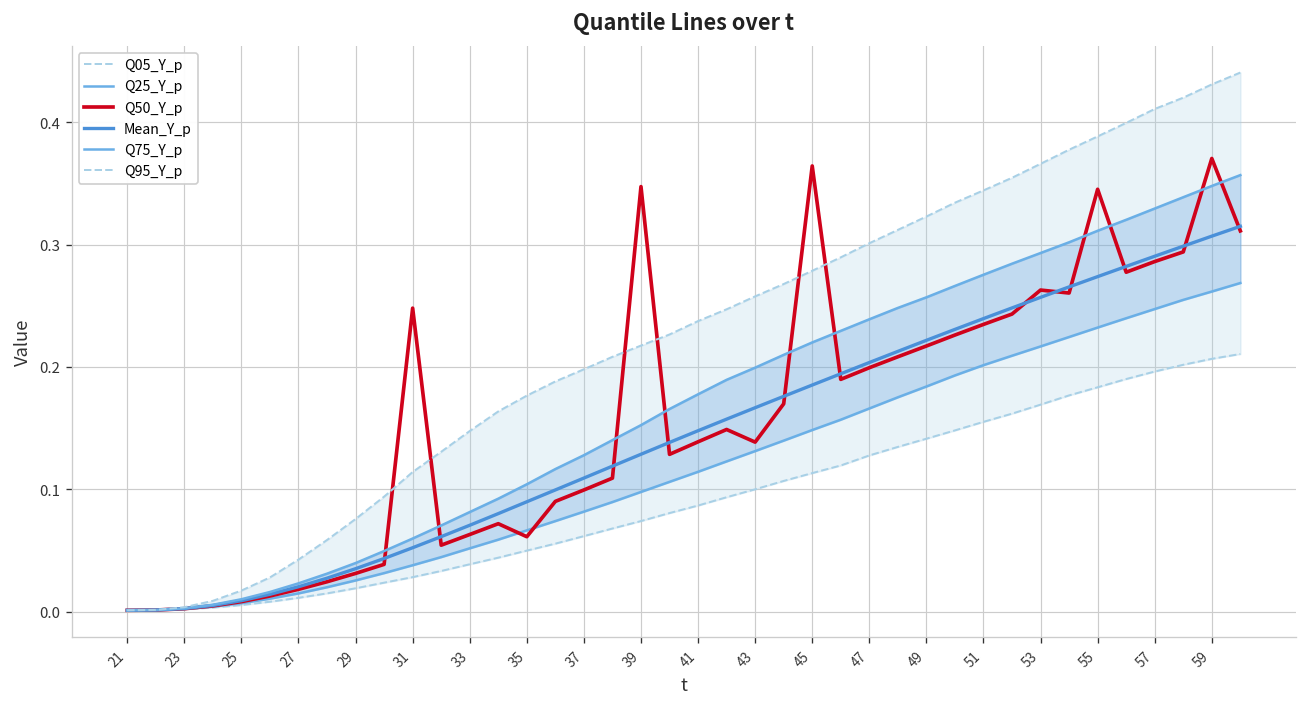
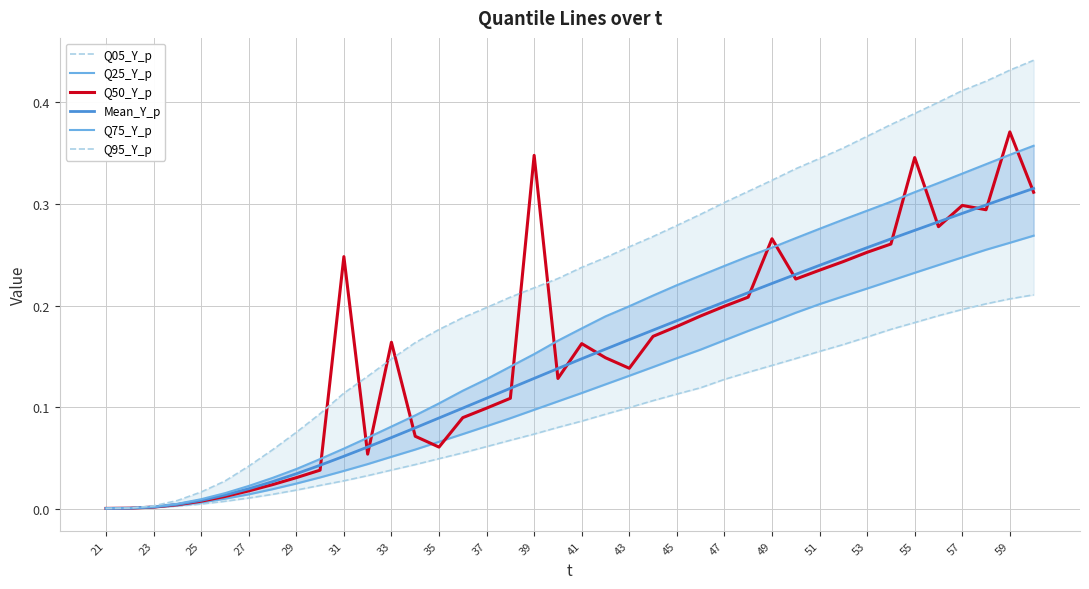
  {
    "Q50_Y_p": {
      "29": 0.031,
      "31": 0.248,
-     "33": 0.063,
+     "33": 0.164,
      "35": 0.061,
      "37": 0.099,
      "39": 0.347,
-     "41": 0.139,
+     "41": 0.163,
      "43": 0.138,
-     "45": 0.364,
+     "45": 0.180,
      "47": 0.199,
-     "49": 0.217,
+     "49": 0.266,
      "51": 0.235,
-     "53": 0.263,
+     "53": 0.252,
      "55": 0.345,
-     "57": 0.286,
+     "57": 0.298,
      "59": 0.370
    }
  }
